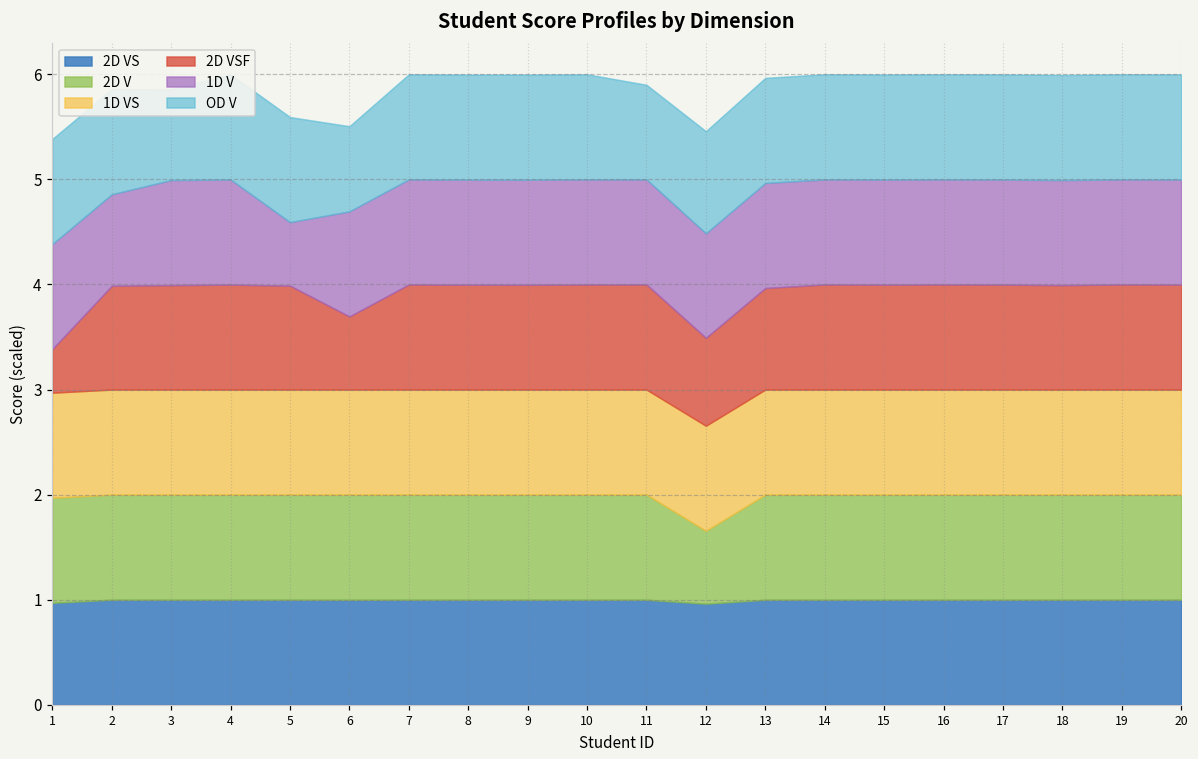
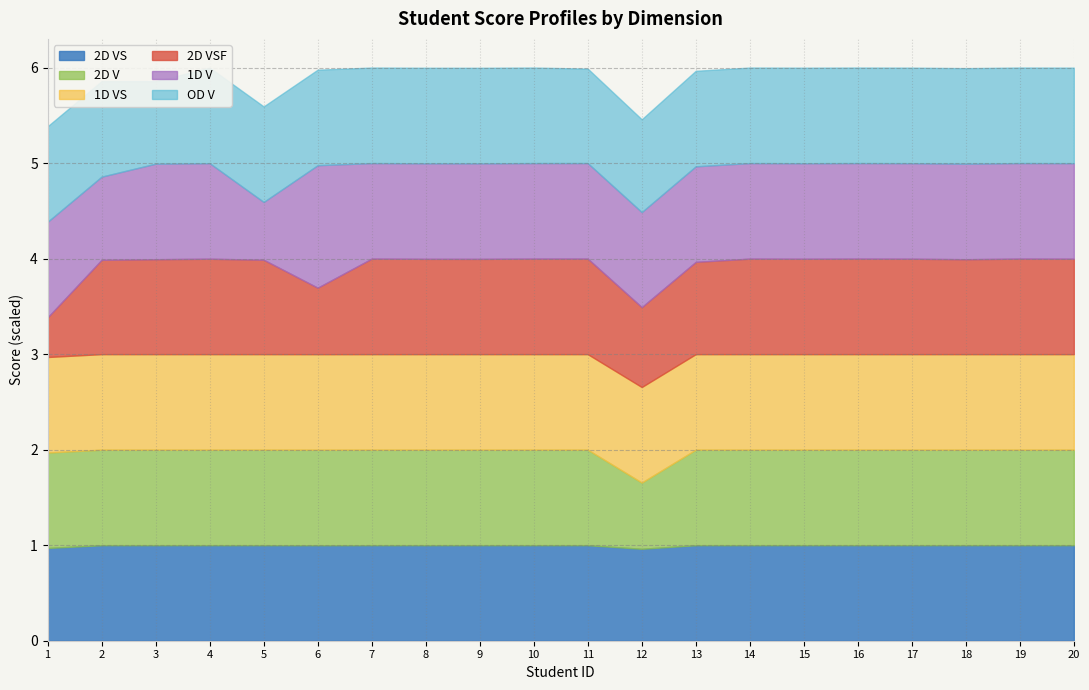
  {
    "2D VS": {
      "1": 1.0,
      "2": 1.0,
      "3": 1.0,
      "4": 1.0,
      "5": 1.0,
      "6": 1.0,
      "7": 1.0,
      "8": 1.0,
      "9": 1.0,
      "10": 1.0,
      "11": 1.0,
      "12": 1.0,
      "13": 1.0,
      "14": 1.0,
      "15": 1.0,
      "16": 1.0,
      "17": 1.0,
      "18": 1.0,
      "19": 1.0,
      "20": 1.0
    },
    "2D V": {
      "1": 1.0,
      "2": 1.0,
      "3": 1.0,
      "4": 1.0,
      "5": 1.0,
      "6": 1.0,
      "7": 1.0,
      "8": 1.0,
      "9": 1.0,
      "10": 1.0,
      "11": 1.0,
      "12": 0.7,
      "13": 1.0,
      "14": 1.0,
      "15": 1.0,
      "16": 1.0,
      "17": 1.0,
      "18": 1.0,
      "19": 1.0,
      "20": 1.0
    },
    "1D VS": {
      "1": 1.0,
      "2": 1.0,
      "3": 1.0,
      "4": 1.0,
      "5": 1.0,
      "6": 1.0,
      "7": 1.0,
      "8": 1.0,
      "9": 1.0,
      "10": 1.0,
      "11": 1.0,
      "12": 1.0,
      "13": 1.0,
      "14": 1.0,
      "15": 1.0,
      "16": 1.0,
      "17": 1.0,
      "18": 1.0,
      "19": 1.0,
      "20": 1.0
    },
    "2D VSF": {
      "1": 0.4,
      "2": 1.0,
      "3": 1.0,
      "4": 1.0,
      "5": 1.0,
      "6": 0.7,
      "7": 1.0,
      "8": 1.0,
      "9": 1.0,
      "10": 1.0,
      "11": 1.0,
      "12": 0.8,
      "13": 1.0,
      "14": 1.0,
      "15": 1.0,
      "16": 1.0,
      "17": 1.0,
      "18": 1.0,
      "19": 1.0,
      "20": 1.0
    },
    "1D V": {
      "1": 1.0,
      "2": 0.9,
      "3": 1.0,
      "4": 1.0,
      "5": 0.6,
-     "6": 1.0,
+     "6": 1.3,
      "7": 1.0,
      "8": 1.0,
      "9": 1.0,
      "10": 1.0,
      "11": 1.0,
      "12": 1.0,
      "13": 1.0,
      "14": 1.0,
      "15": 1.0,
      "16": 1.0,
      "17": 1.0,
      "18": 1.0,
      "19": 1.0,
      "20": 1.0
    },
    "OD V": {
      "1": 1.0,
      "5": 1.0,
-     "6": 0.8,
+     "6": 1.0,
      "7": 1.0,
      "8": 1.0,
      "9": 1.0,
      "10": 1.0,
-     "11": 0.9,
+     "11": 1.0,
      "12": 1.0,
      "13": 1.0,
      "14": 1.0,
      "15": 1.0,
      "16": 1.0,
      "17": 1.0,
      "18": 1.0,
      "19": 1.0,
      "20": 1.0
    }
  }
